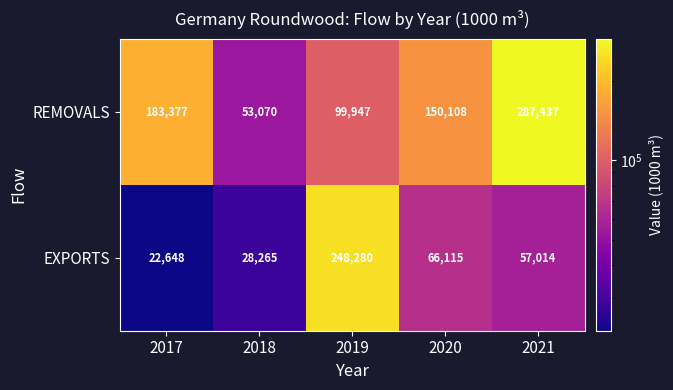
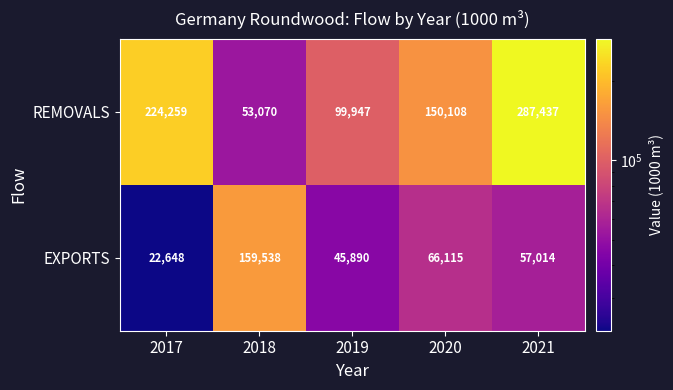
  {
    "REMOVALS": {
-     "2017": "183,377",
+     "2017": "224,259",
      "2018": "53,070",
      "2019": "99,947",
      "2020": "150,108",
      "2021": "287,437"
    },
    "EXPORTS": {
      "2017": "22,648",
-     "2018": "28,265",
-     "2019": "248,280",
+     "2018": "159,538",
+     "2019": "45,890",
      "2020": "66,115",
      "2021": "57,014"
    }
  }
